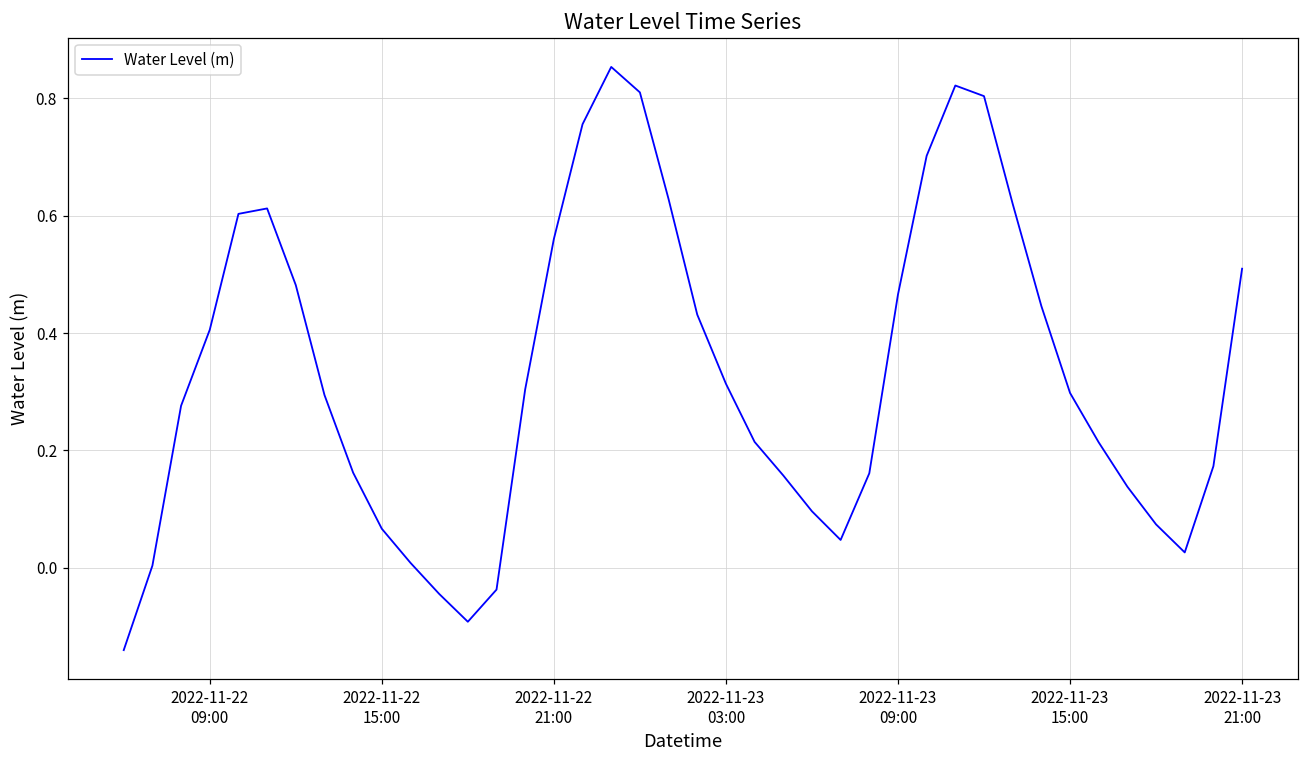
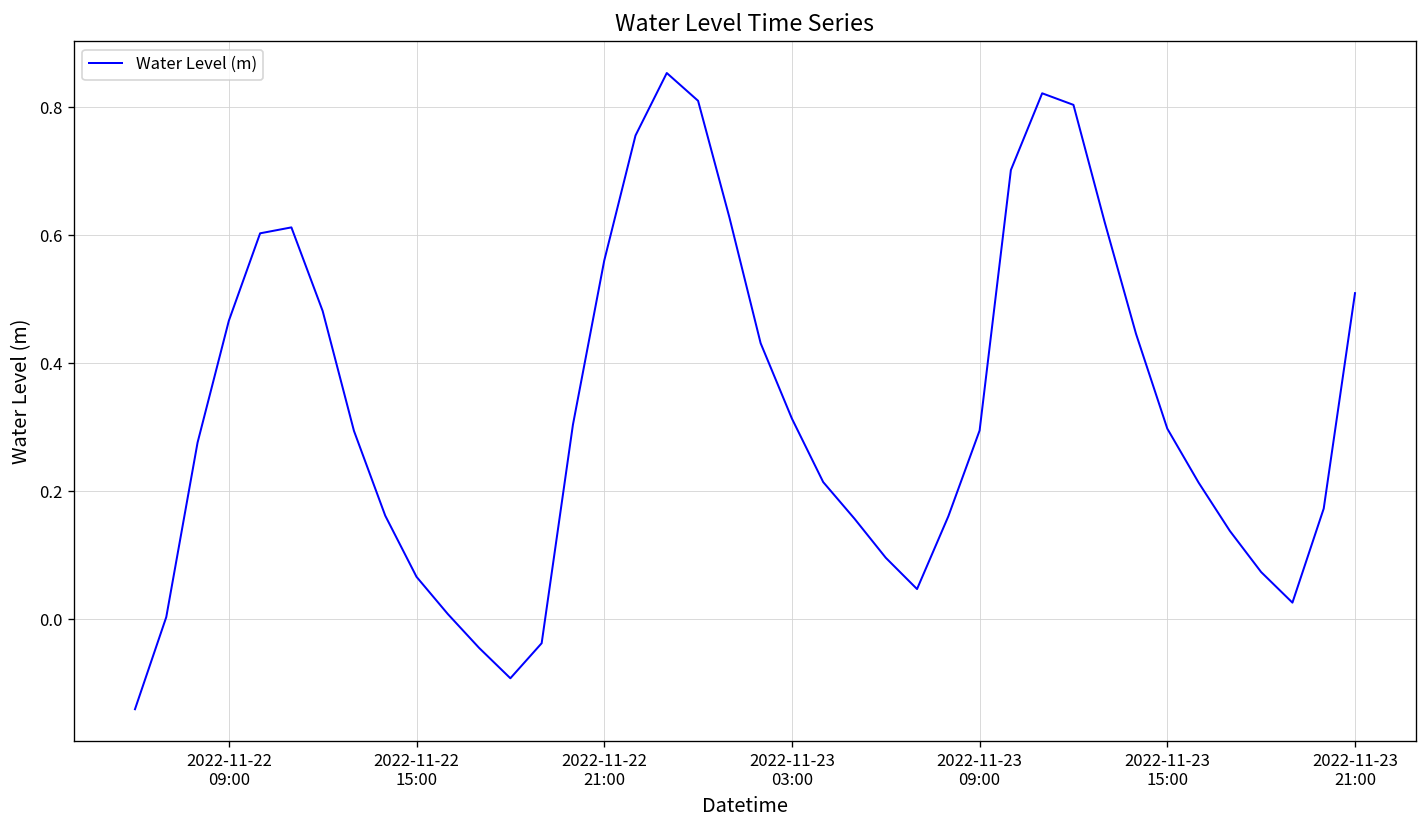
  {
-   "2022-11-22 09:00": 0.41,
+   "2022-11-22 09:00": 0.47,
    "2022-11-22 15:00": 0.07,
    "2022-11-22 21:00": 0.56,
    "2022-11-23 03:00": 0.31,
-   "2022-11-23 09:00": 0.47,
+   "2022-11-23 09:00": 0.30,
    "2022-11-23 15:00": 0.30,
    "2022-11-23 21:00": 0.51
  }
